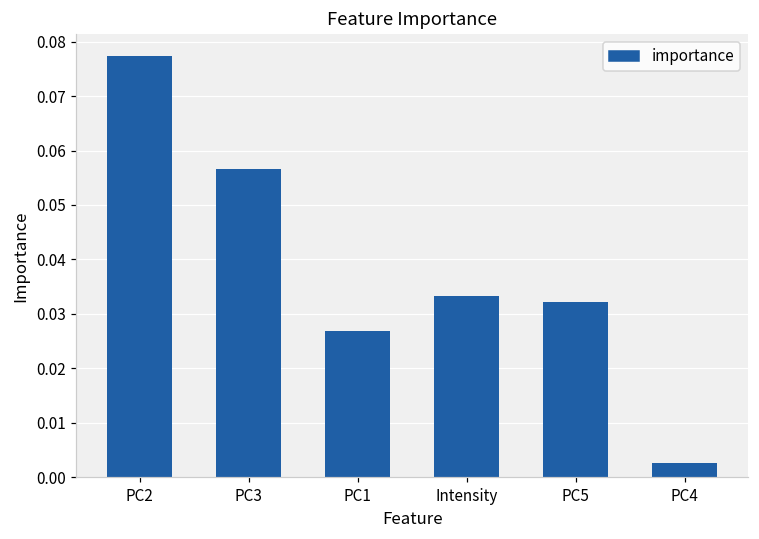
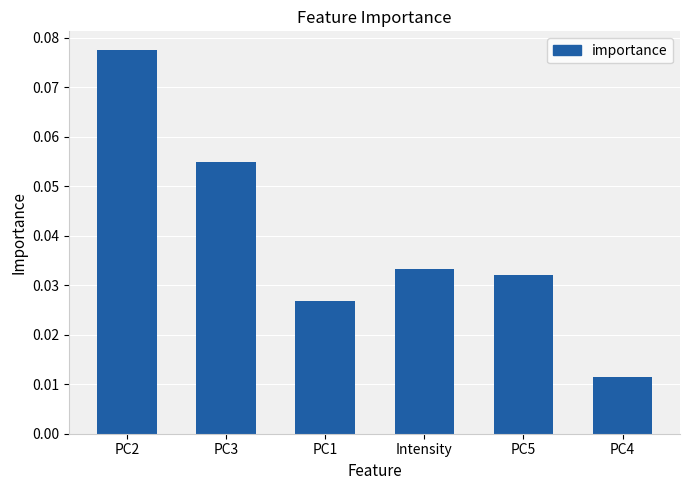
  {
    "PC2": 0.077,
-   "PC3": 0.057,
+   "PC3": 0.055,
    "PC1": 0.027,
    "Intensity": 0.033,
    "PC5": 0.032,
-   "PC4": 0.003
+   "PC4": 0.012
  }
